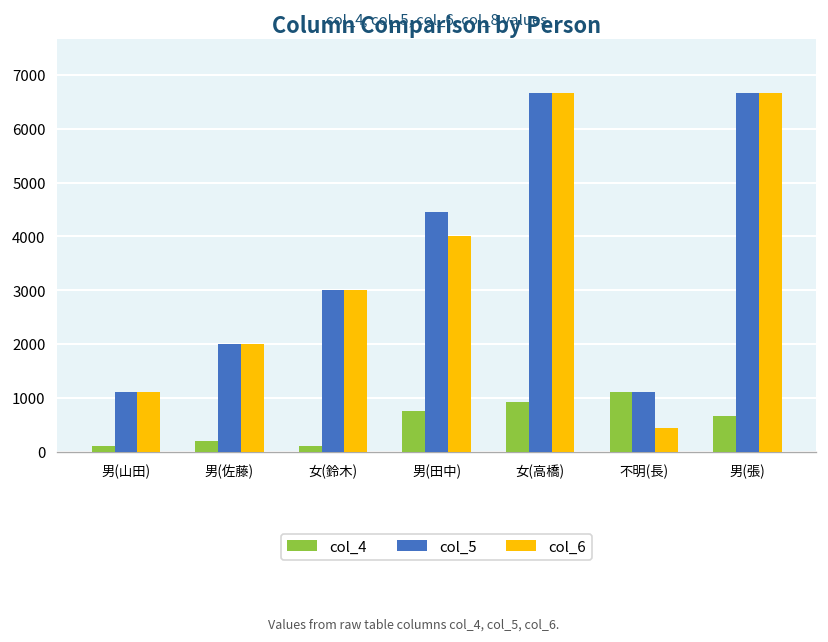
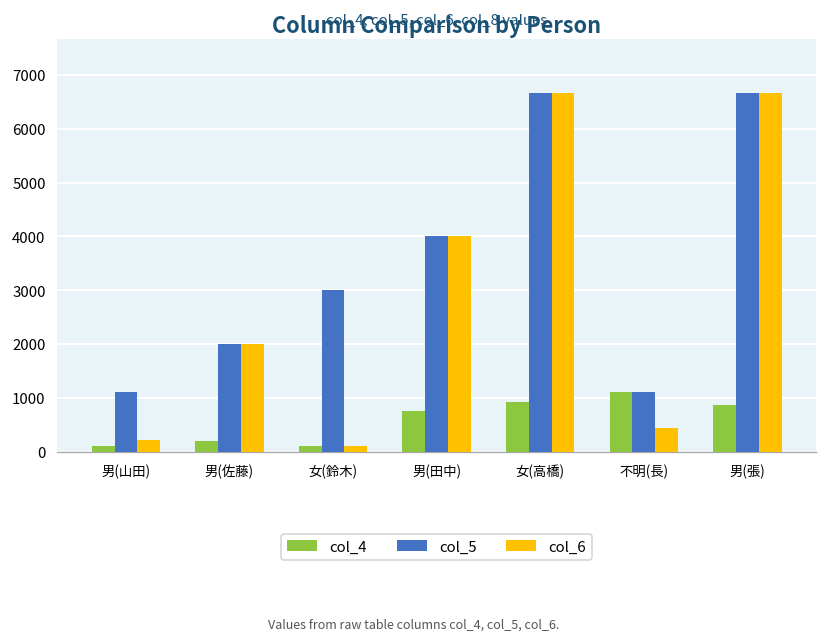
  {
    "col_4": {
      "男(山田)": 100,
      "男(佐藤)": 200,
      "女(鈴木)": 100,
      "男(田中)": 800,
      "女(高橋)": 900,
      "不明(長)": 1100,
-     "男(張)": 700
+     "男(張)": 900
    },
    "col_5": {
      "男(山田)": 1100,
      "男(佐藤)": 2000,
      "女(鈴木)": 3000,
-     "男(田中)": 4500,
+     "男(田中)": 4000,
      "女(高橋)": 6700,
      "不明(長)": 1100,
      "男(張)": 6700
    },
    "col_6": {
-     "男(山田)": 1100,
+     "男(山田)": 200,
      "男(佐藤)": 2000,
-     "女(鈴木)": 3000,
+     "女(鈴木)": 100,
      "男(田中)": 4000,
      "女(高橋)": 6700,
      "不明(長)": 400,
      "男(張)": 6700
    }
  }
